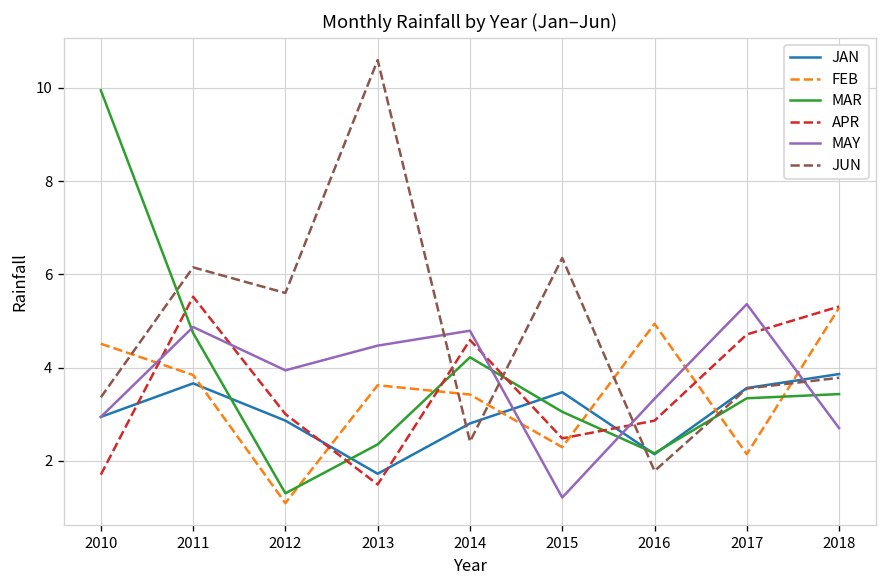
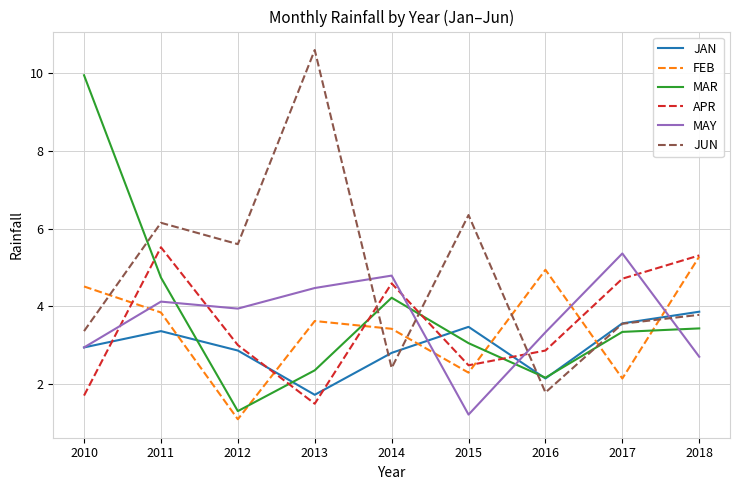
  {
    "JAN": {
-     "2011": 3.7,
+     "2011": 3.4,
      "2012": 2.9,
      "2013": 1.7,
      "2014": 2.8,
      "2015": 3.5,
      "2018": 3.9
    },
    "FEB": {
      "2010": 4.5,
      "2011": 3.8,
      "2012": 1.1,
      "2013": 3.6,
      "2014": 3.4,
      "2015": 2.3,
      "2016": 4.9,
      "2017": 2.1
    },
    "MAR": {
      "2010": 10.0,
      "2011": 4.7,
      "2012": 1.3,
      "2013": 2.4,
      "2014": 4.2,
      "2015": 3.1,
      "2017": 3.3,
      "2018": 3.4
    },
    "APR": {
      "2010": 1.7,
      "2011": 5.5,
      "2012": 3.0,
      "2013": 1.5,
      "2014": 4.6,
      "2015": 2.5,
      "2016": 2.9,
      "2017": 4.7
    },
    "MAY": {
-     "2011": 4.9,
+     "2011": 4.1,
      "2012": 3.9,
      "2013": 4.5,
      "2014": 4.8,
      "2015": 1.2,
      "2016": 3.3,
      "2017": 5.4,
      "2018": 2.7
    },
    "JUN": {
      "2010": 3.4,
      "2011": 6.2,
      "2012": 5.6,
      "2013": 10.6,
      "2014": 2.4,
      "2015": 6.4,
      "2016": 1.8,
      "2018": 3.8
    }
  }
